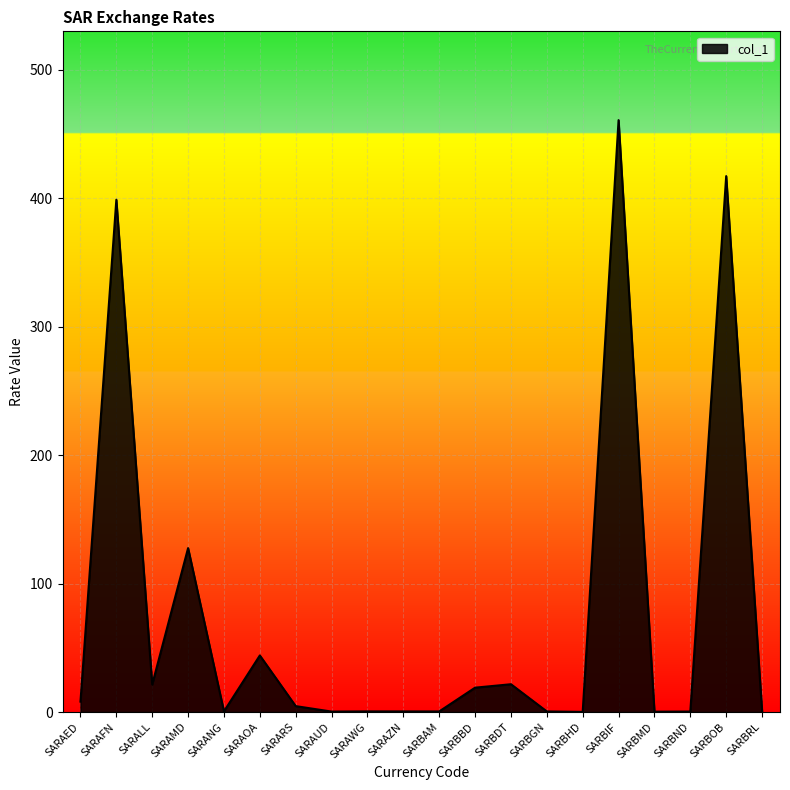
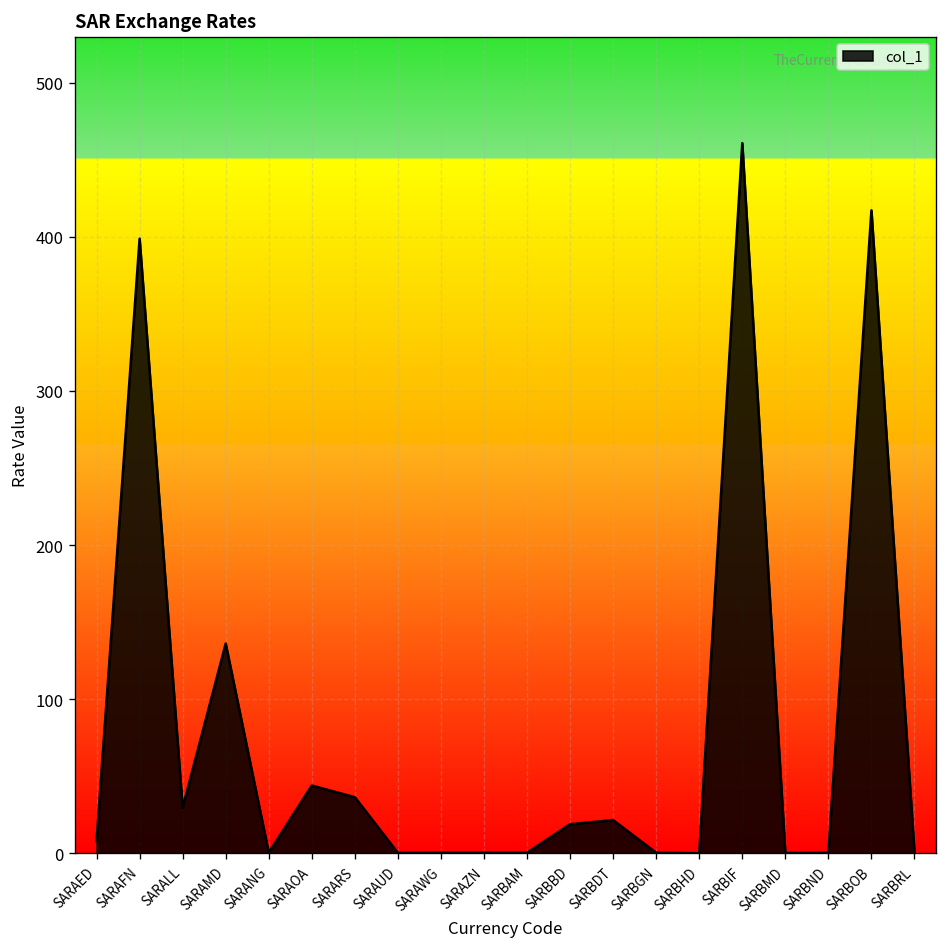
  {
    "SARAED": 8,
    "SARAFN": 399,
-   "SARALL": 21,
-   "SARAMD": 128,
+   "SARALL": 30,
+   "SARAMD": 136,
    "SARANG": 0,
    "SARAOA": 44,
-   "SARARS": 5,
+   "SARARS": 36,
    "SARAUD": 0,
    "SARAWG": 0,
    "SARAZN": 0,
    "SARBAM": 0,
    "SARBBD": 19,
    "SARBDT": 22,
    "SARBGN": 0,
    "SARBHD": 0,
    "SARBIF": 461,
    "SARBMD": 0,
    "SARBND": 0,
    "SARBOB": 417,
    "SARBRL": 1
  }
